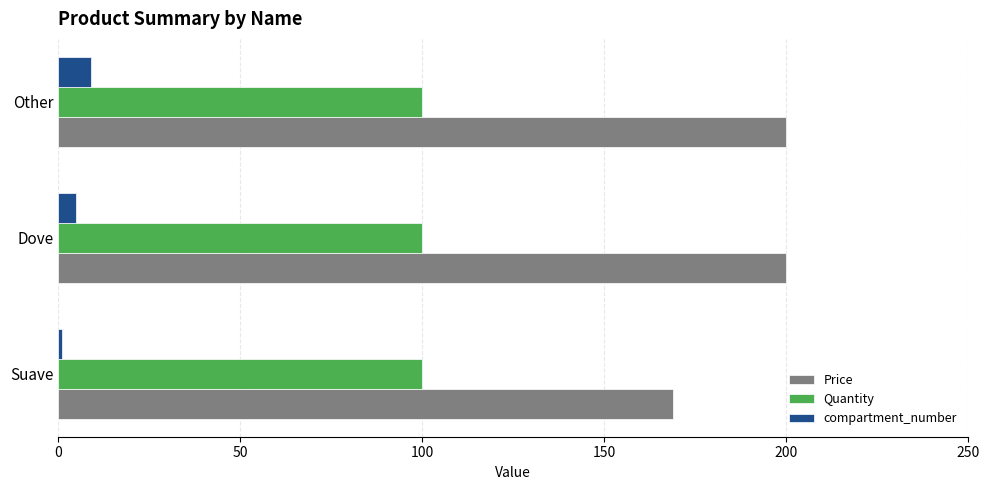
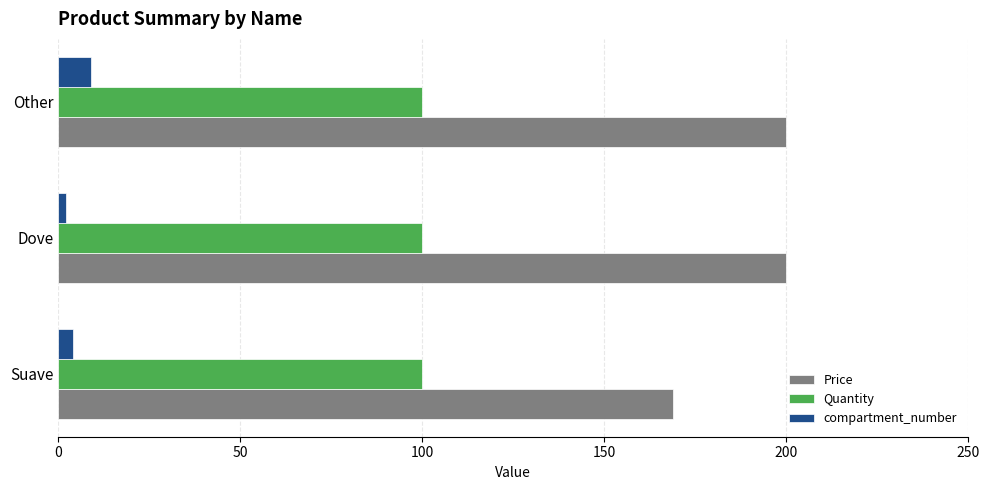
  {
    "Price": {
      "Other": 200,
      "Dove": 200,
      "Suave": 169
    },
    "Quantity": {
      "Other": 100,
      "Dove": 100,
      "Suave": 100
    },
    "compartment_number": {
      "Other": 9,
-     "Dove": 5,
-     "Suave": 1
+     "Dove": 2,
+     "Suave": 4
    }
  }
